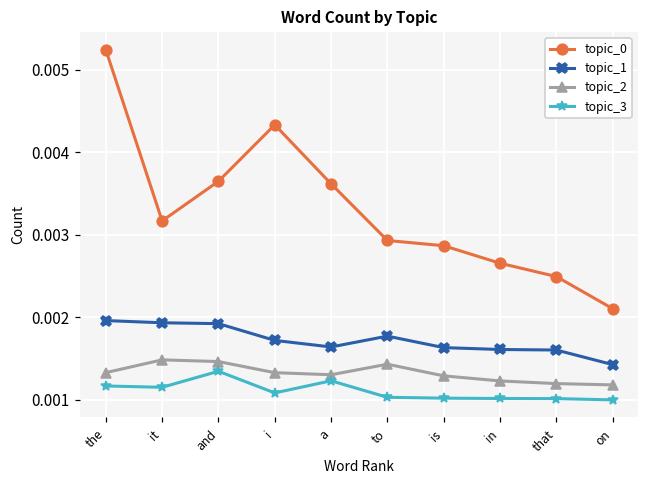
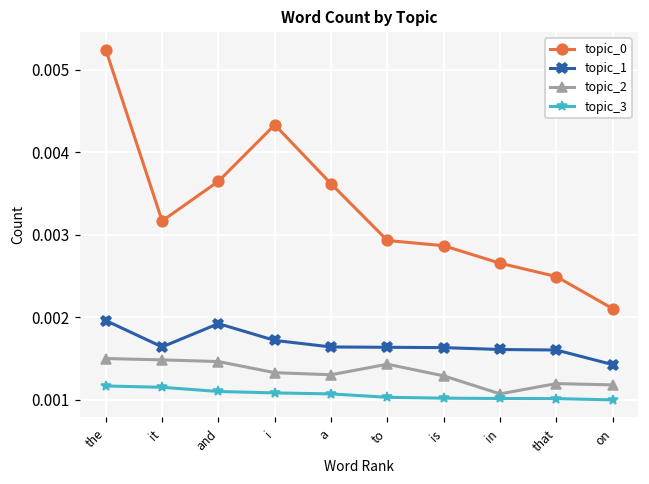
  {
    "topic_0": {
      "the": 0.0052,
      "it": 0.0032,
      "and": 0.0036,
      "i": 0.0043,
      "a": 0.0036,
      "to": 0.0029,
      "is": 0.0029,
      "in": 0.0027,
      "that": 0.0025,
      "on": 0.0021
    },
    "topic_1": {
      "the": 0.0020,
-     "it": 0.0019,
+     "it": 0.0016,
      "and": 0.0019,
      "i": 0.0017,
      "a": 0.0016,
-     "to": 0.0018,
+     "to": 0.0016,
      "is": 0.0016,
      "in": 0.0016,
      "that": 0.0016,
      "on": 0.0014
    },
    "topic_2": {
-     "the": 0.0013,
+     "the": 0.0015,
      "it": 0.0015,
      "and": 0.0015,
      "i": 0.0013,
      "a": 0.0013,
      "to": 0.0014,
      "is": 0.0013,
-     "in": 0.0012,
+     "in": 0.0011,
      "that": 0.0012,
      "on": 0.0012
    },
    "topic_3": {
      "the": 0.0012,
      "it": 0.0012,
-     "and": 0.0013,
+     "and": 0.0011,
      "i": 0.0011,
-     "a": 0.0012,
+     "a": 0.0011,
      "to": 0.0010,
      "is": 0.0010,
      "in": 0.0010,
      "that": 0.0010,
      "on": 0.0010
    }
  }
